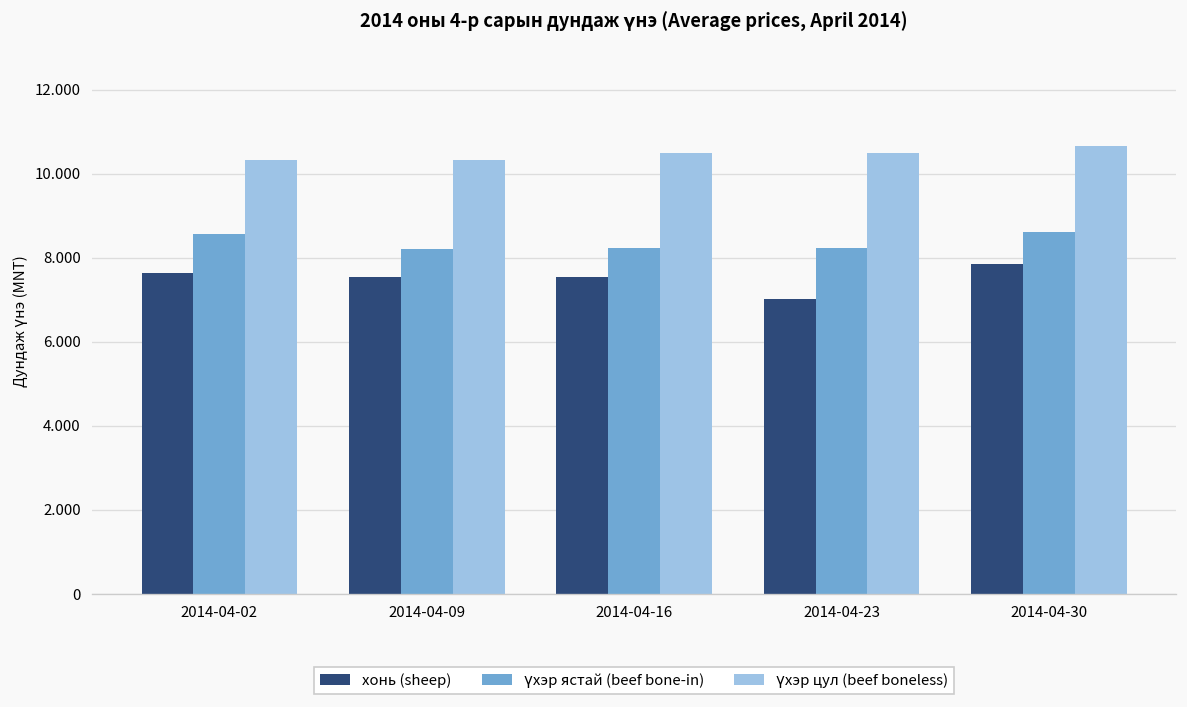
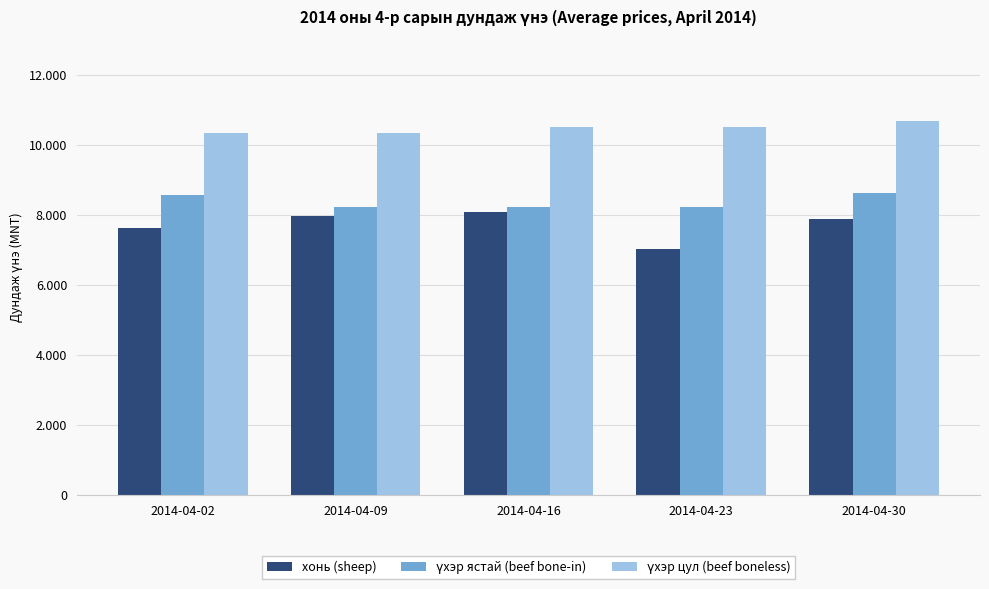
  {
    "хонь (sheep)": {
      "2014-04-02": 7.6,
-     "2014-04-09": 7.5,
-     "2014-04-16": 7.5,
+     "2014-04-09": 8.0,
+     "2014-04-16": 8.1,
      "2014-04-23": 7.0,
      "2014-04-30": 7.9
    }
  }
